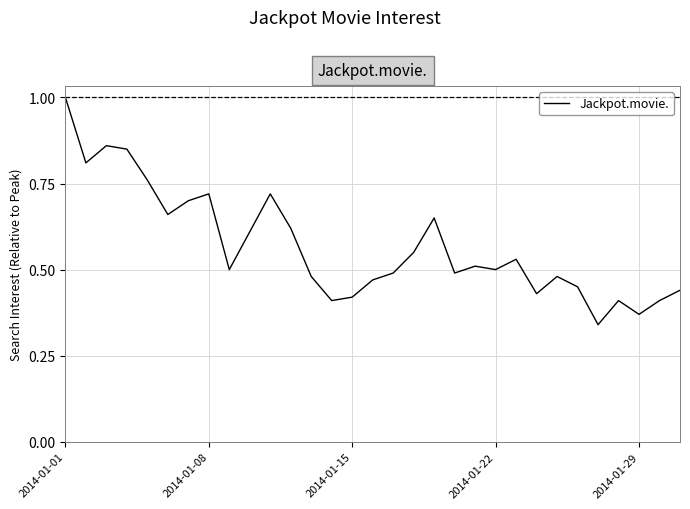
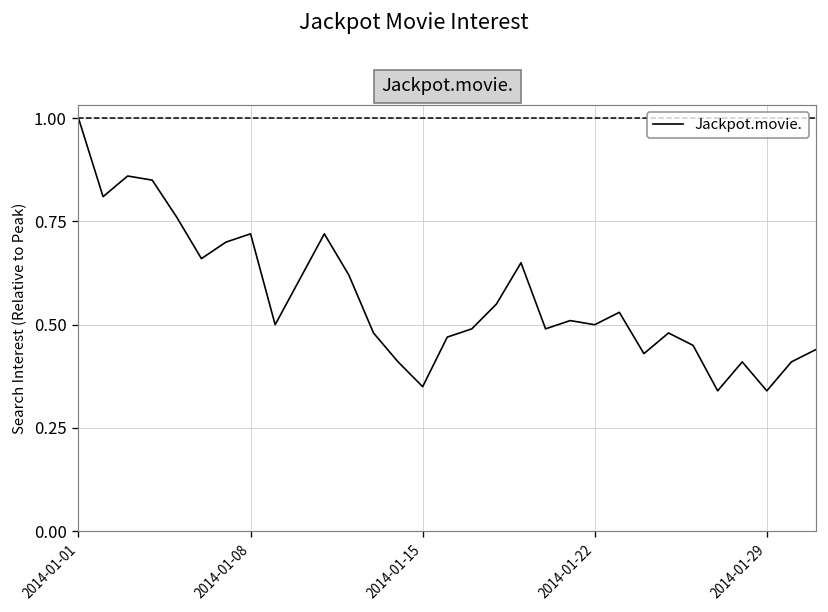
  {
    "2014-01-01": 1.00,
    "2014-01-08": 0.72,
-   "2014-01-15": 0.42,
+   "2014-01-15": 0.35,
    "2014-01-22": 0.50,
-   "2014-01-29": 0.37
+   "2014-01-29": 0.34
  }
